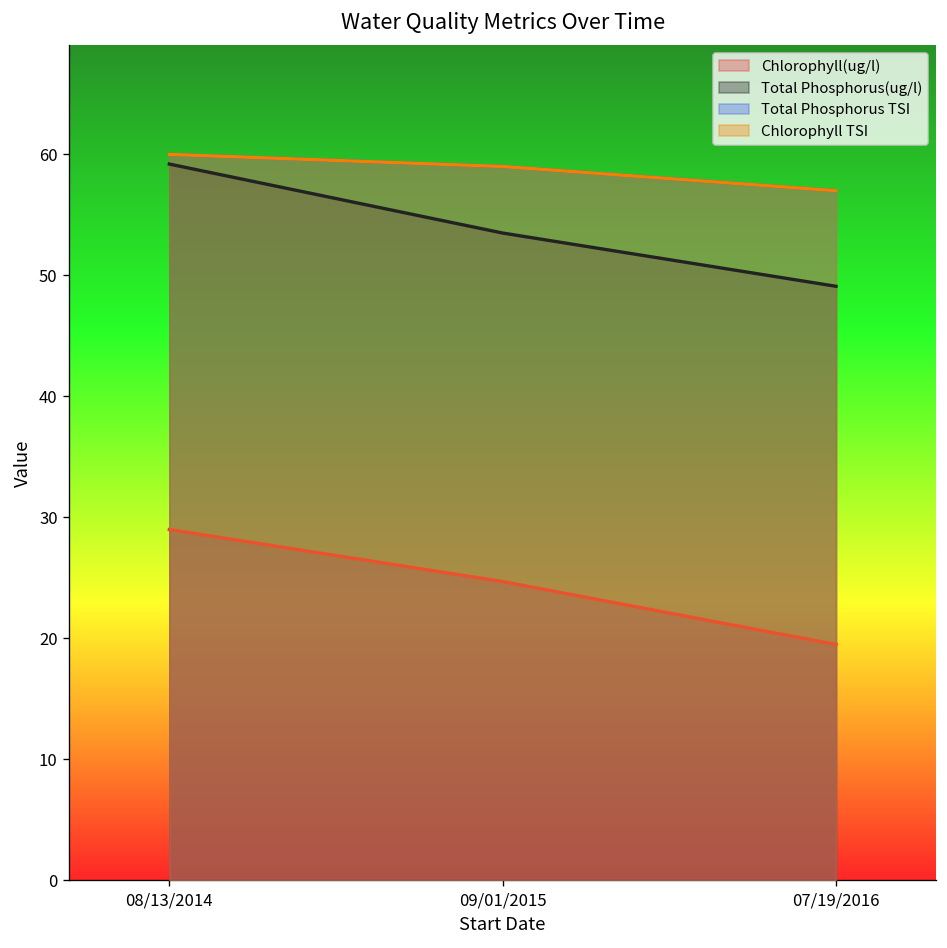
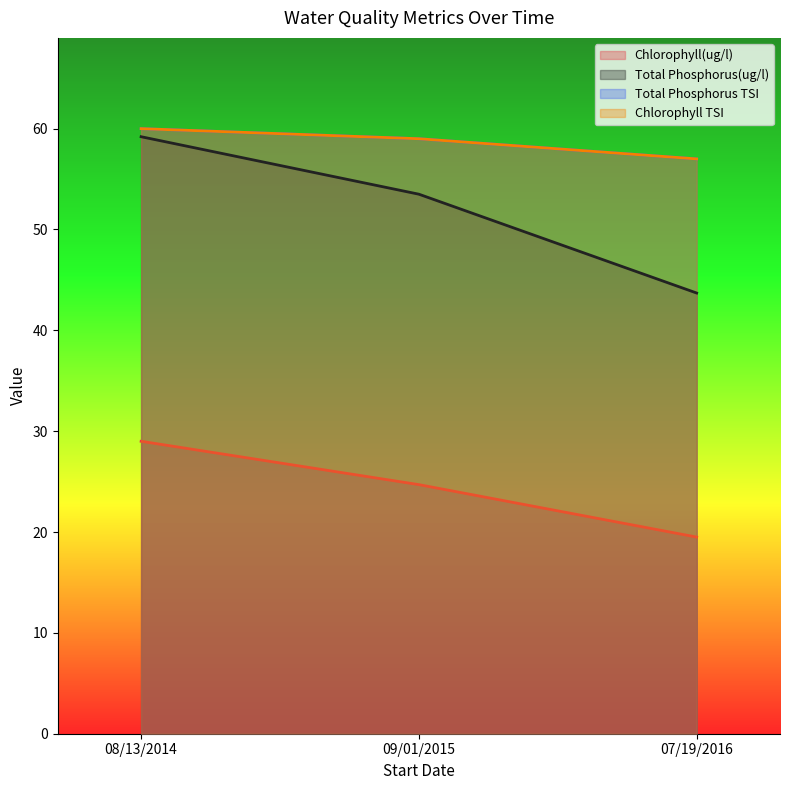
  {
    "Total Phosphorus(ug/l)": {
      "08/13/2014": 59.2,
      "09/01/2015": 53.5,
-     "07/19/2016": 49.1
+     "07/19/2016": 43.7
    }
  }
